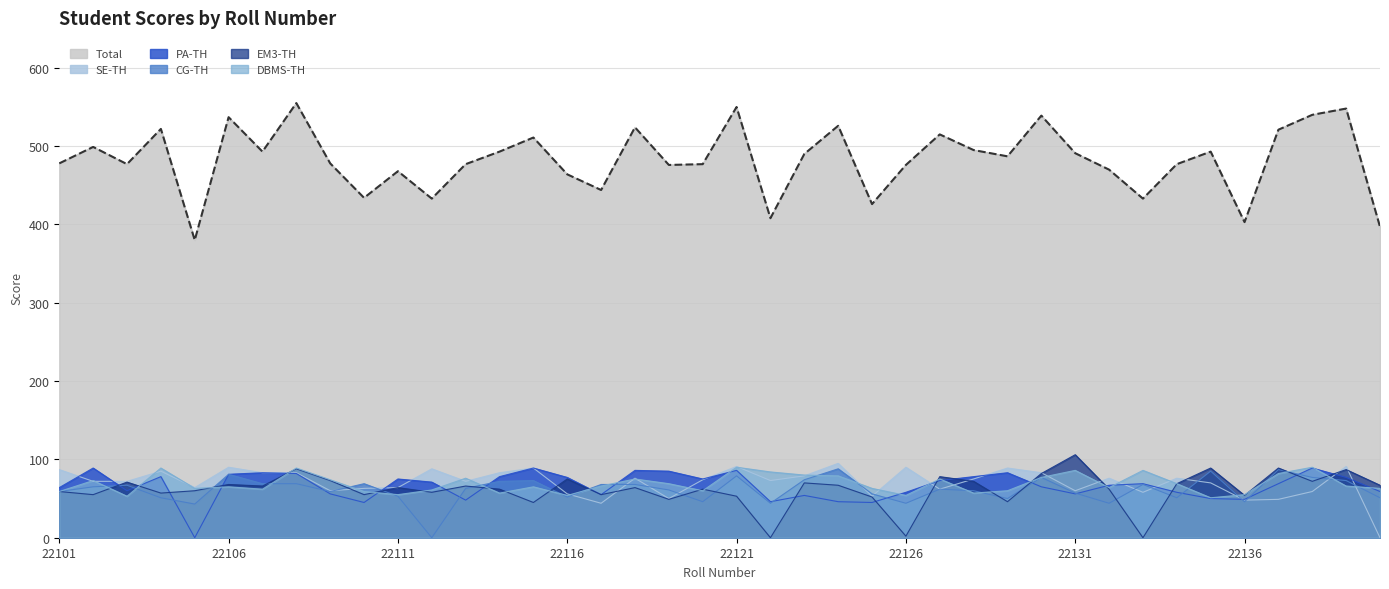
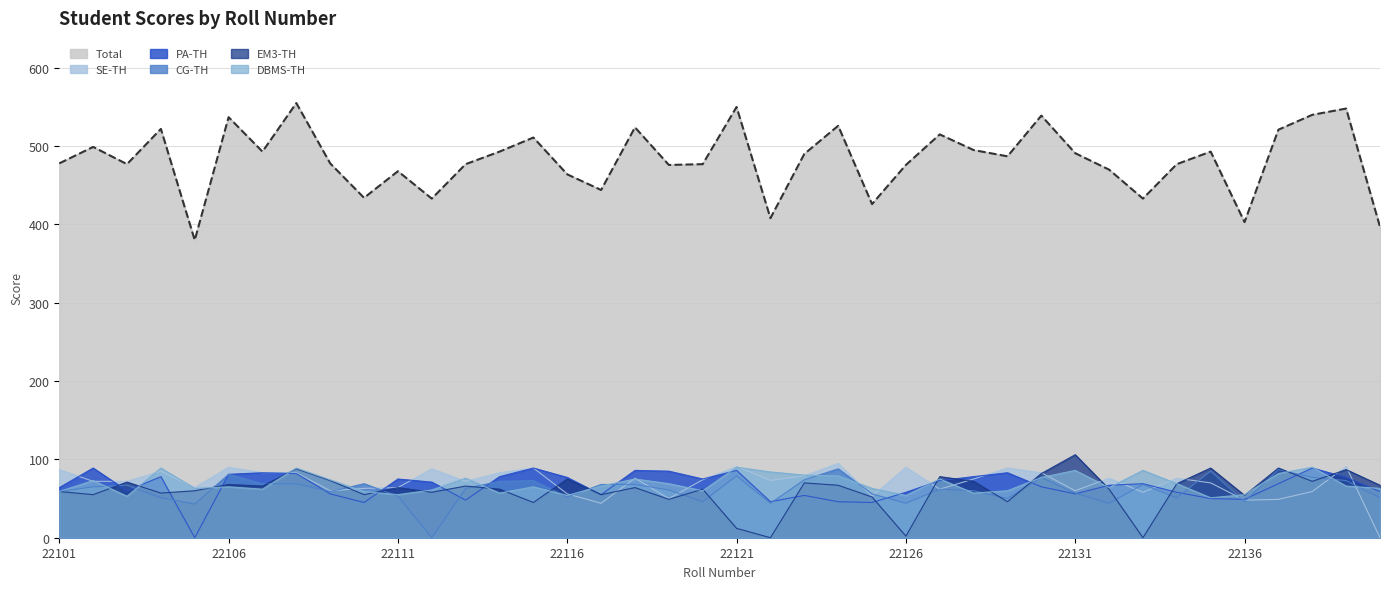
  {
    "EM3-TH": {
-     "22121": 50,
+     "22121": 10,
      "22126": 0,
      "22131": 110
    }
  }
